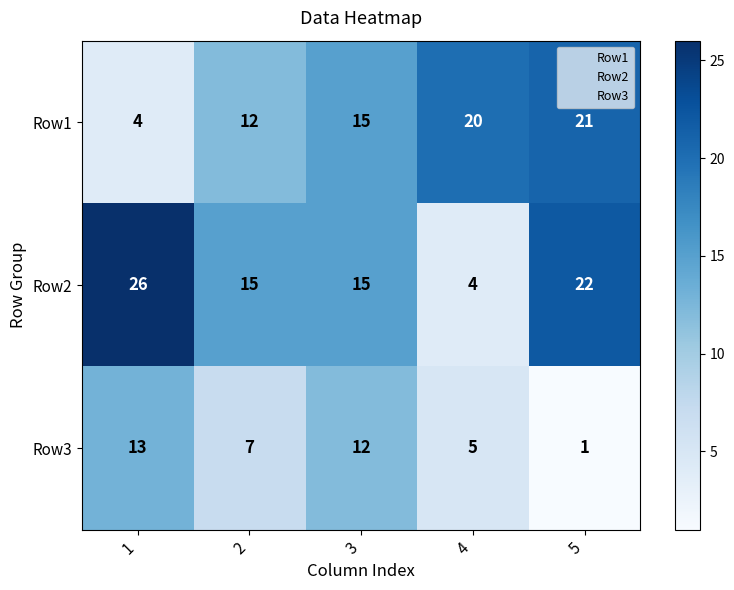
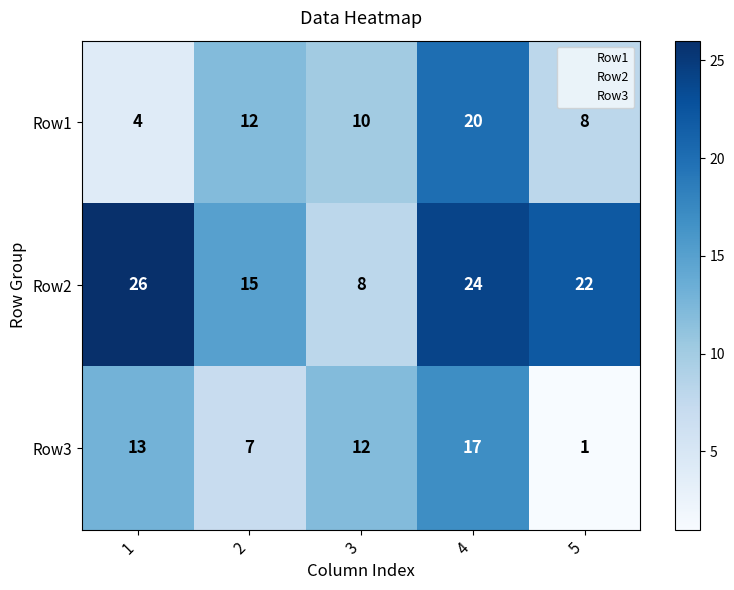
  {
    "Row1": {
      "1": 4,
      "2": 12,
-     "3": 15,
+     "3": 10,
      "4": 20,
-     "5": 21
+     "5": 8
    },
    "Row2": {
      "1": 26,
      "2": 15,
-     "3": 15,
-     "4": 4,
+     "3": 8,
+     "4": 24,
      "5": 22
    },
    "Row3": {
      "1": 13,
      "2": 7,
      "3": 12,
-     "4": 5,
+     "4": 17,
      "5": 1
    }
  }
